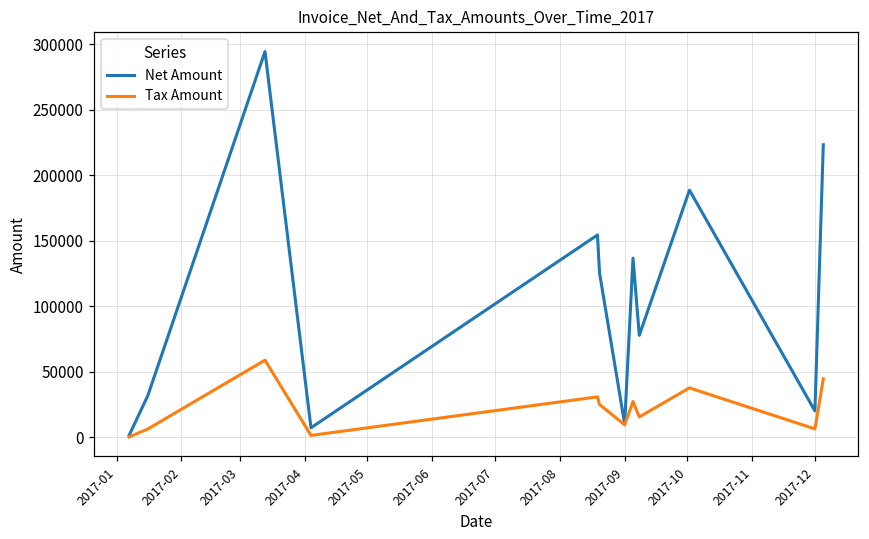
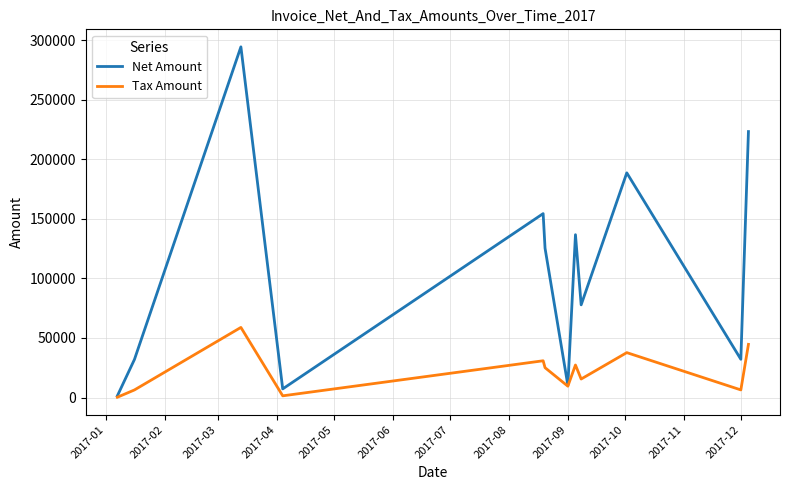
  {
    "Net Amount": {
-     "2017-12": 20000
+     "2017-12": 32000
    },
    "Tax Amount": {
      "2017-12": 6000
    }
  }
